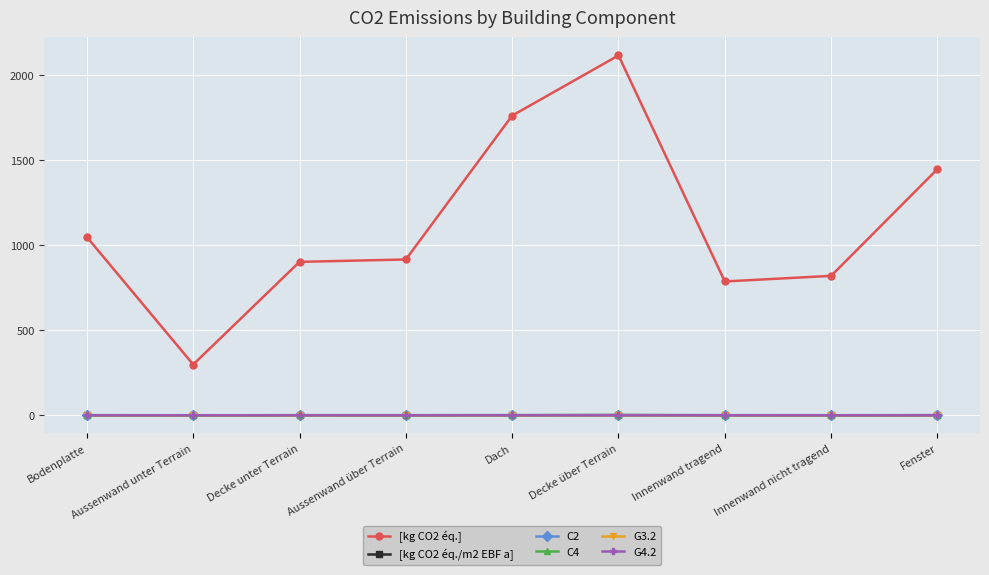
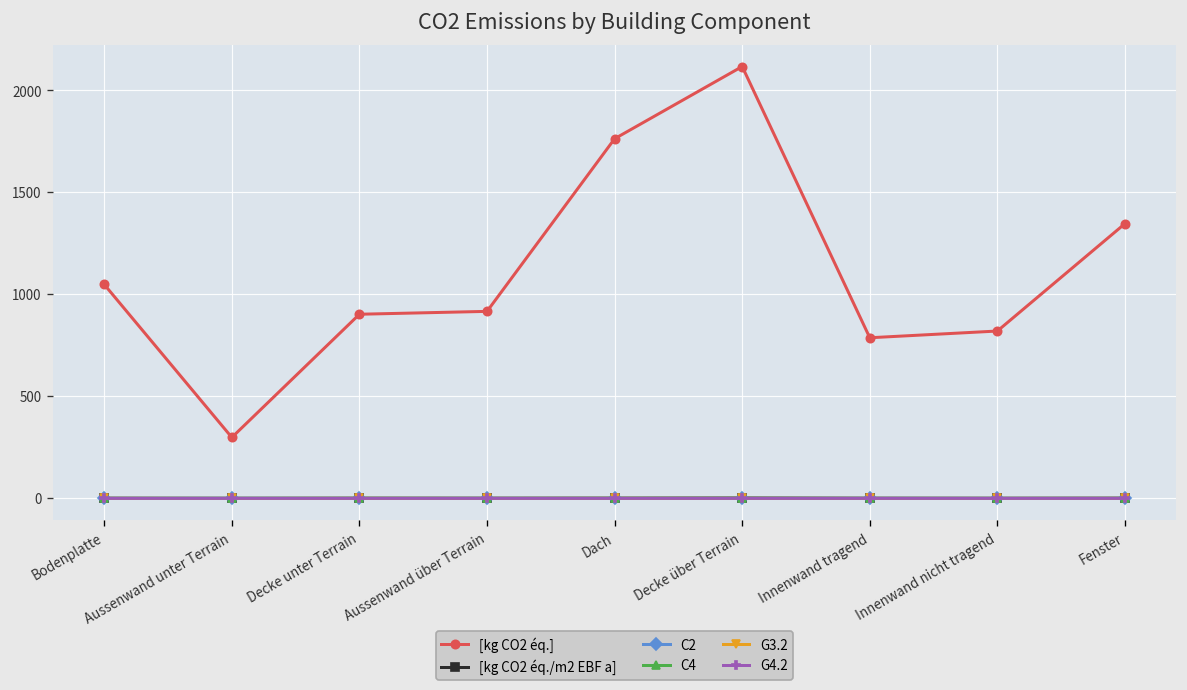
  {
    "[kg CO2 éq.]": {
      "Bodenplatte": 1050,
      "Aussenwand unter Terrain": 300,
      "Decke unter Terrain": 900,
      "Aussenwand über Terrain": 920,
      "Dach": 1760,
      "Decke über Terrain": 2120,
      "Innenwand tragend": 790,
      "Innenwand nicht tragend": 820,
-     "Fenster": 1450
+     "Fenster": 1350
    },
    "G4.2": {
      "Bodenplatte": 0,
      "Aussenwand unter Terrain": 0,
      "Decke unter Terrain": 0,
      "Aussenwand über Terrain": 0,
      "Dach": 0,
      "Decke über Terrain": 0,
      "Innenwand tragend": 0,
      "Innenwand nicht tragend": 0,
      "Fenster": 0
    }
  }
